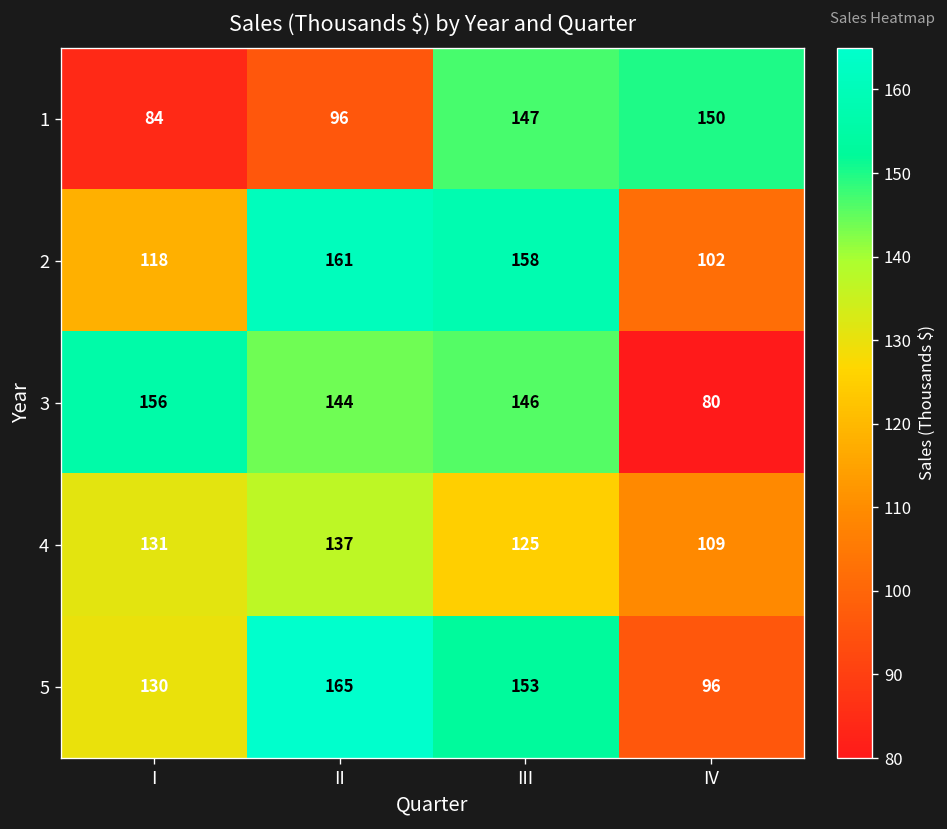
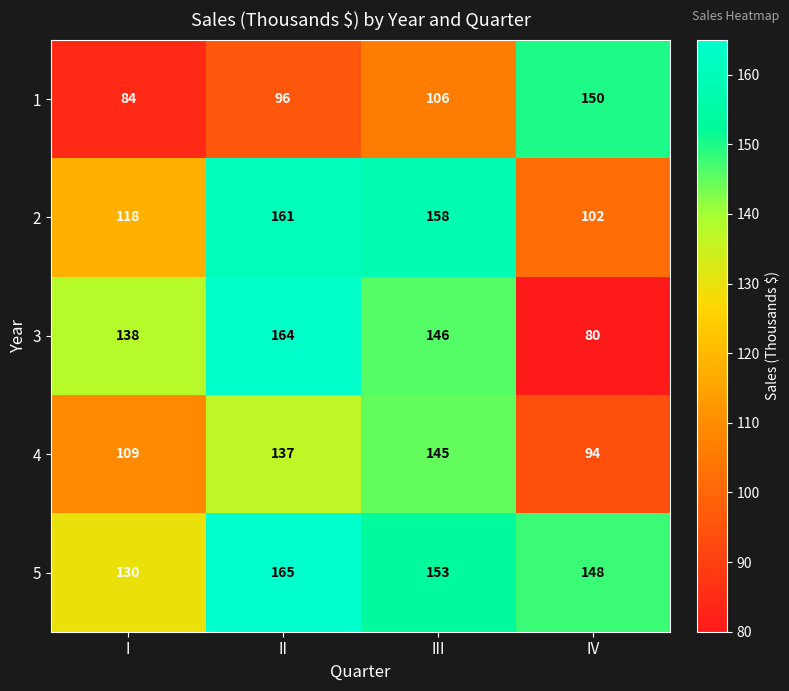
  {
    "1": {
      "I": 84,
      "II": 96,
-     "III": 147,
+     "III": 106,
      "IV": 150
    },
    "2": {
      "I": 118,
      "II": 161,
      "III": 158,
      "IV": 102
    },
    "3": {
-     "I": 156,
-     "II": 144,
+     "I": 138,
+     "II": 164,
      "III": 146,
      "IV": 80
    },
    "4": {
-     "I": 131,
+     "I": 109,
      "II": 137,
-     "III": 125,
-     "IV": 109
+     "III": 145,
+     "IV": 94
    },
    "5": {
      "I": 130,
      "II": 165,
      "III": 153,
-     "IV": 96
+     "IV": 148
    }
  }
